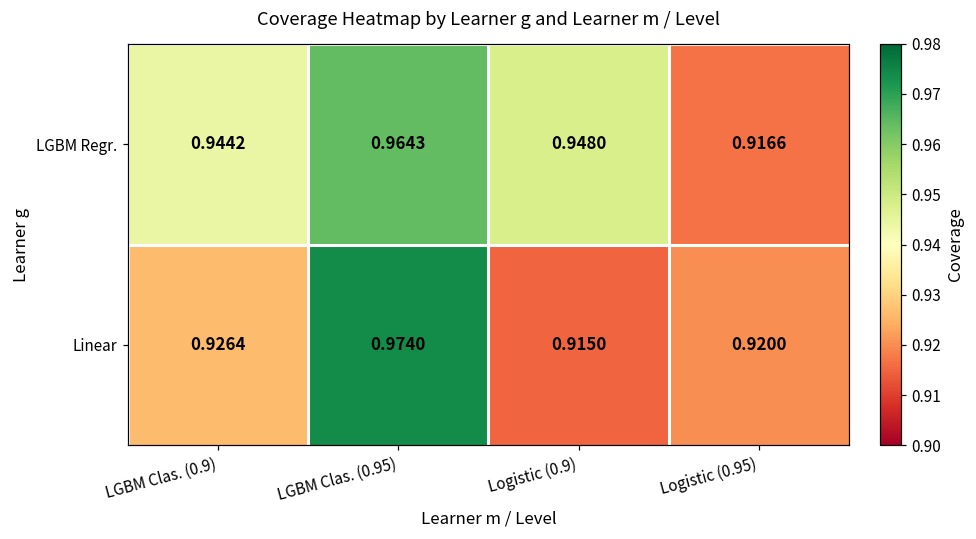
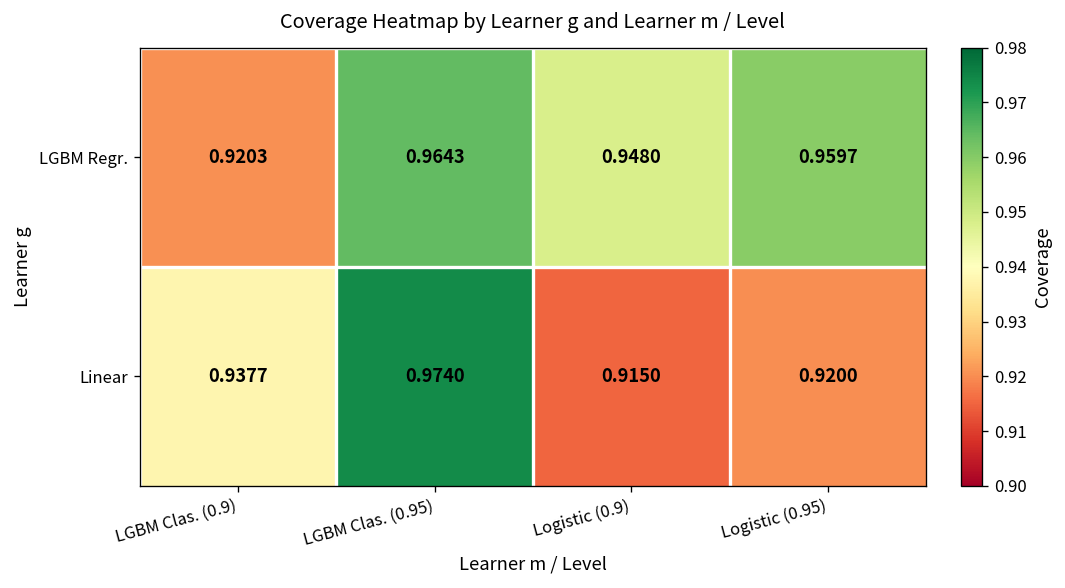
  {
    "LGBM Regr.": {
-     "LGBM Clas. (0.9)": 0.9442,
+     "LGBM Clas. (0.9)": 0.9203,
      "LGBM Clas. (0.95)": 0.9643,
      "Logistic (0.9)": 0.9480,
-     "Logistic (0.95)": 0.9166
+     "Logistic (0.95)": 0.9597
    },
    "Linear": {
-     "LGBM Clas. (0.9)": 0.9264,
+     "LGBM Clas. (0.9)": 0.9377,
      "LGBM Clas. (0.95)": 0.9740,
      "Logistic (0.9)": 0.9150,
      "Logistic (0.95)": 0.9200
    }
  }
